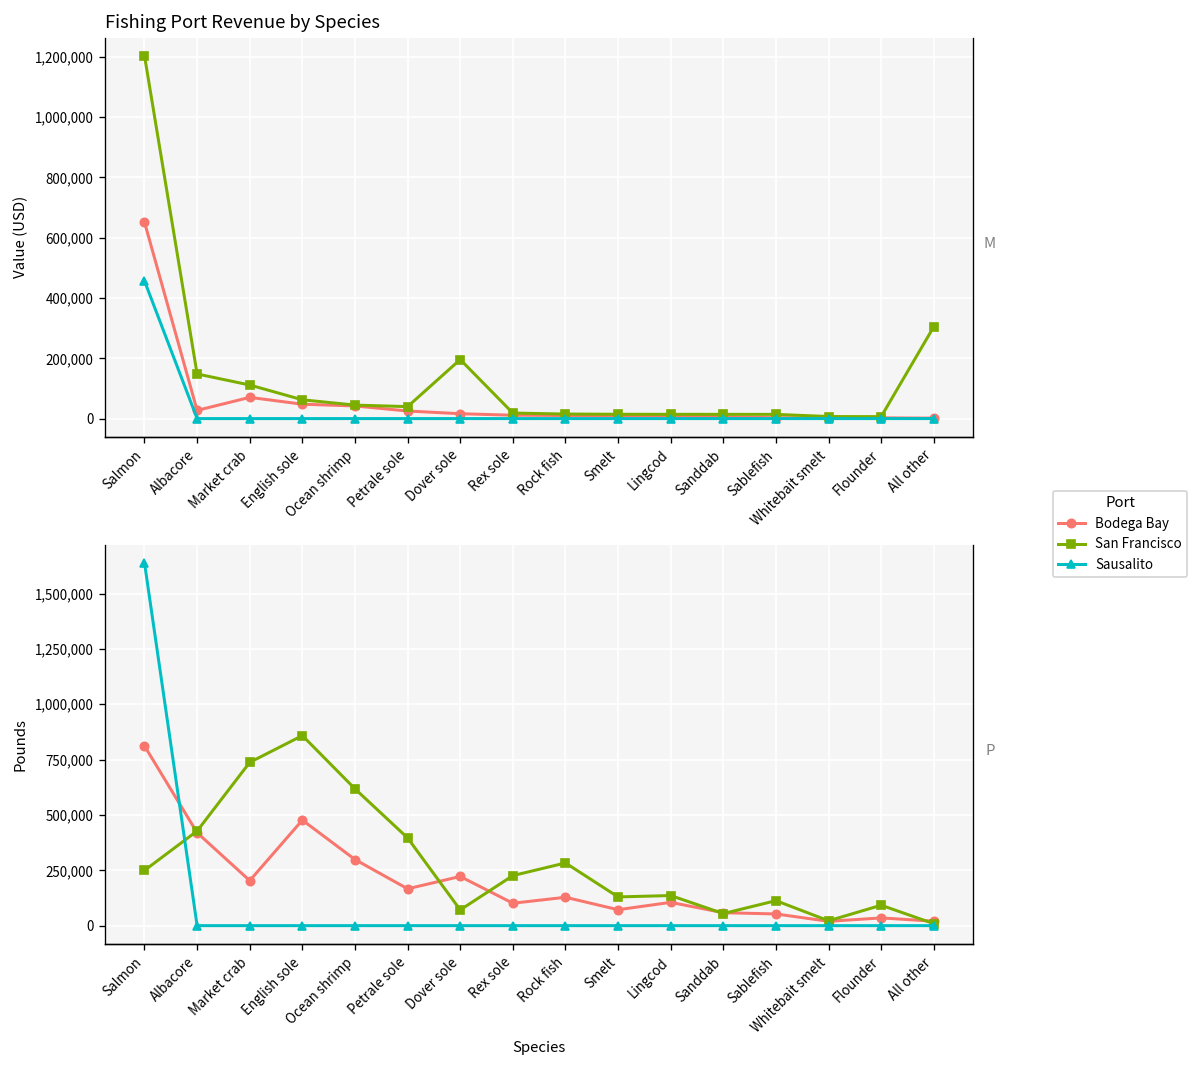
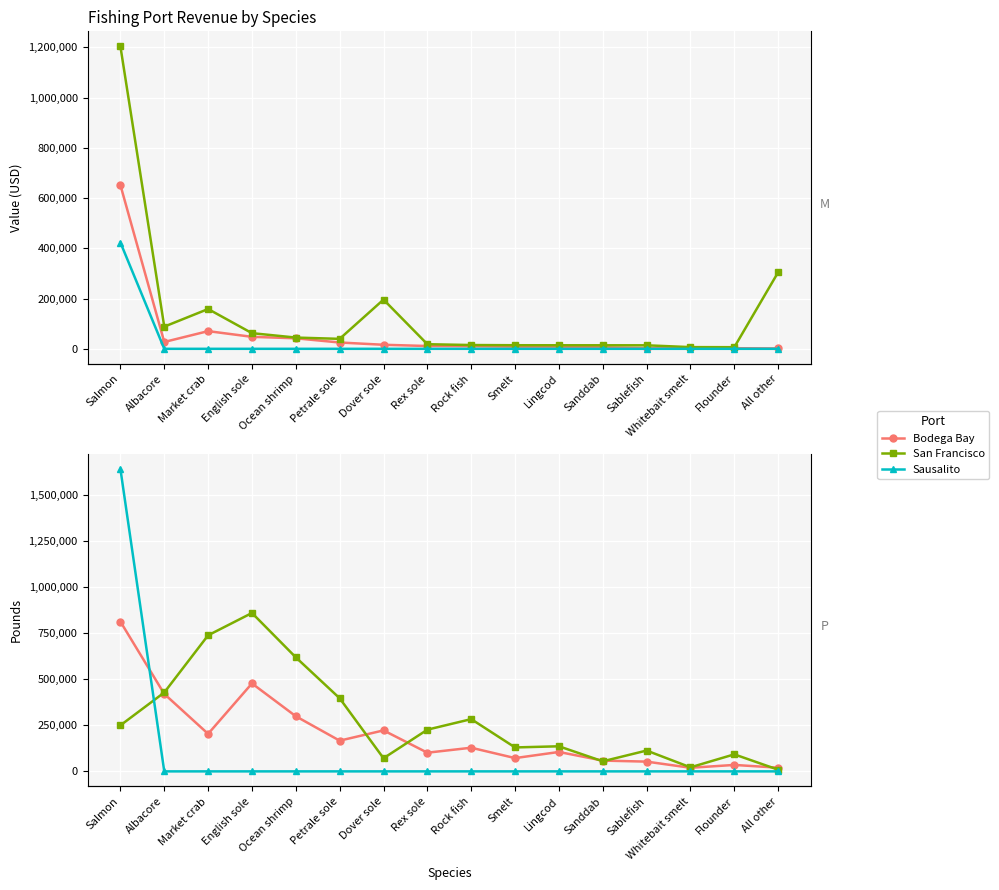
  {
    "Fishing Port Revenue by Species": {
      "Bodega Bay": {
        "Salmon": "650,000",
        "Albacore": "30,000",
        "Market crab": "70,000",
        "English sole": "50,000",
        "Petrale sole": "30,000",
        "Dover sole": "20,000"
      },
      "San Francisco": {
        "Salmon": "1,200,000",
-       "Albacore": "150,000",
-       "Market crab": "110,000",
+       "Albacore": "90,000",
+       "Market crab": "160,000",
        "English sole": "60,000",
        "Petrale sole": "40,000",
        "Dover sole": "200,000",
        "Sablefish": "10,000",
        "All other": "300,000"
      },
      "Sausalito": {
-       "Salmon": "460,000",
+       "Salmon": "420,000",
        "Albacore": "0",
        "Market crab": "0",
        "English sole": "0",
        "Ocean shrimp": "0",
        "Petrale sole": "0",
        "Dover sole": "0",
        "Rex sole": "0"
      }
    }
  }
